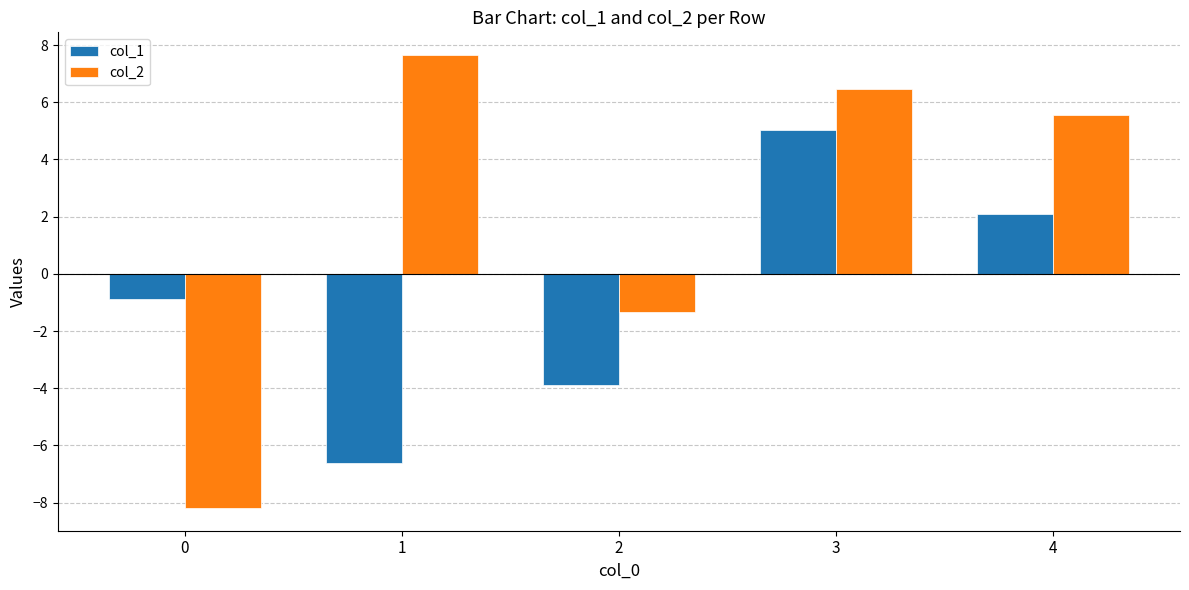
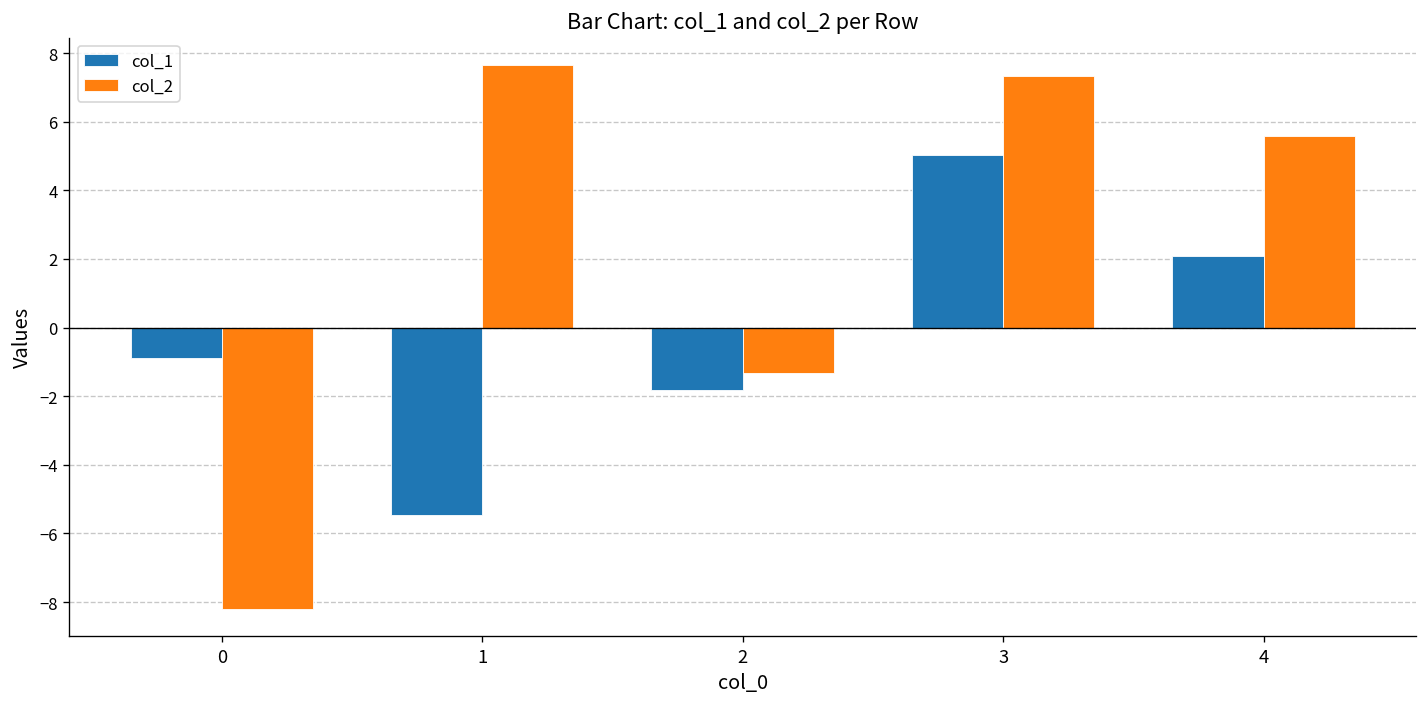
  {
    "col_1": {
      "0": -0.9,
-     "1": -6.6,
-     "2": -3.9,
+     "1": -5.5,
+     "2": -1.8,
      "3": 5.0,
      "4": 2.1
    },
    "col_2": {
      "0": -8.2,
      "1": 7.7,
      "2": -1.3,
-     "3": 6.5,
+     "3": 7.3,
      "4": 5.6
    }
  }
